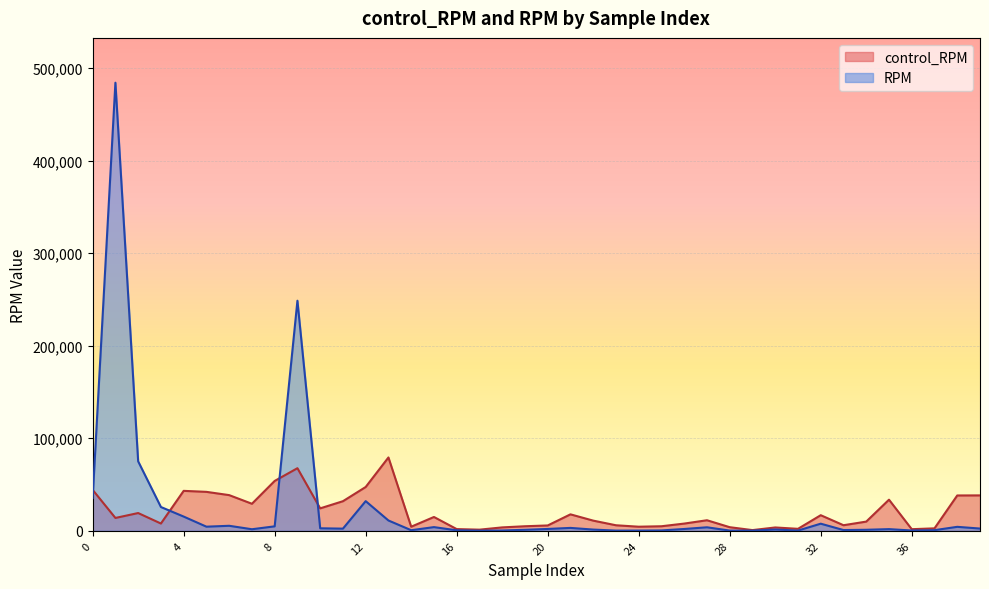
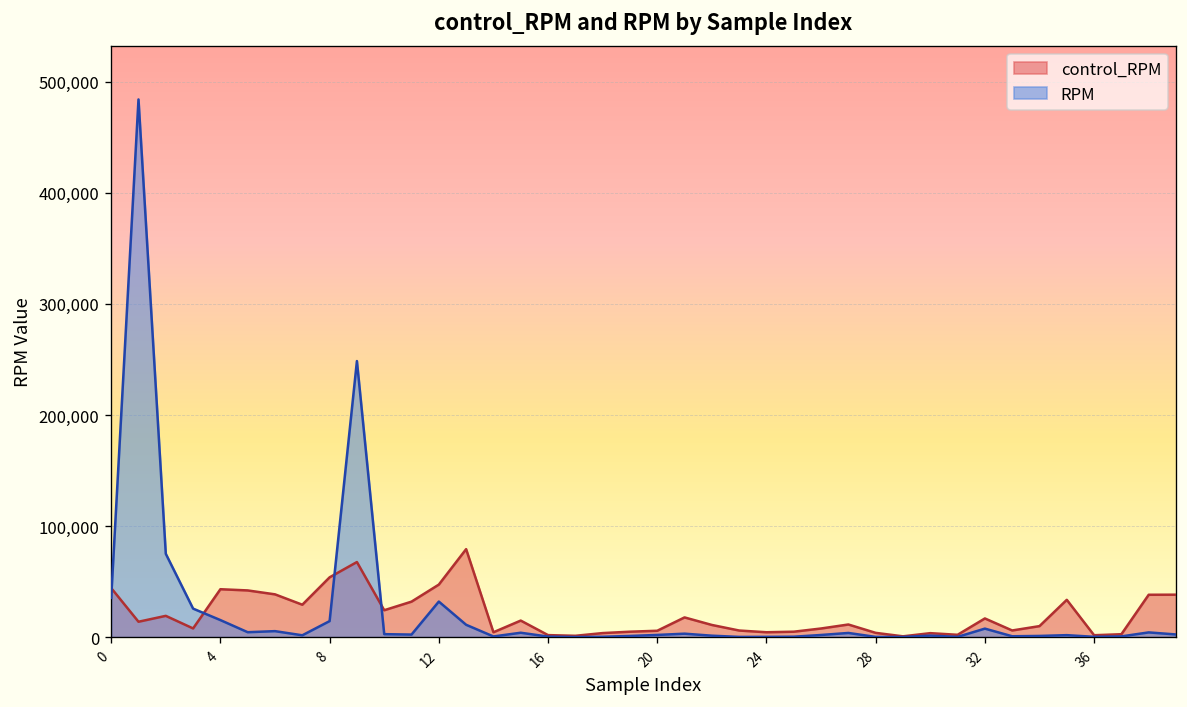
  {
    "control_RPM": {
      "0": "40,000",
      "4": "40,000",
      "8": "50,000",
      "12": "50,000",
      "20": "10,000",
      "24": "0",
      "28": "0",
      "32": "20,000"
    },
    "RPM": {
      "0": "40,000",
      "4": "20,000",
-     "8": "0",
+     "8": "10,000",
      "12": "30,000",
      "20": "0",
      "24": "0",
      "28": "0",
      "32": "10,000"
    }
  }
